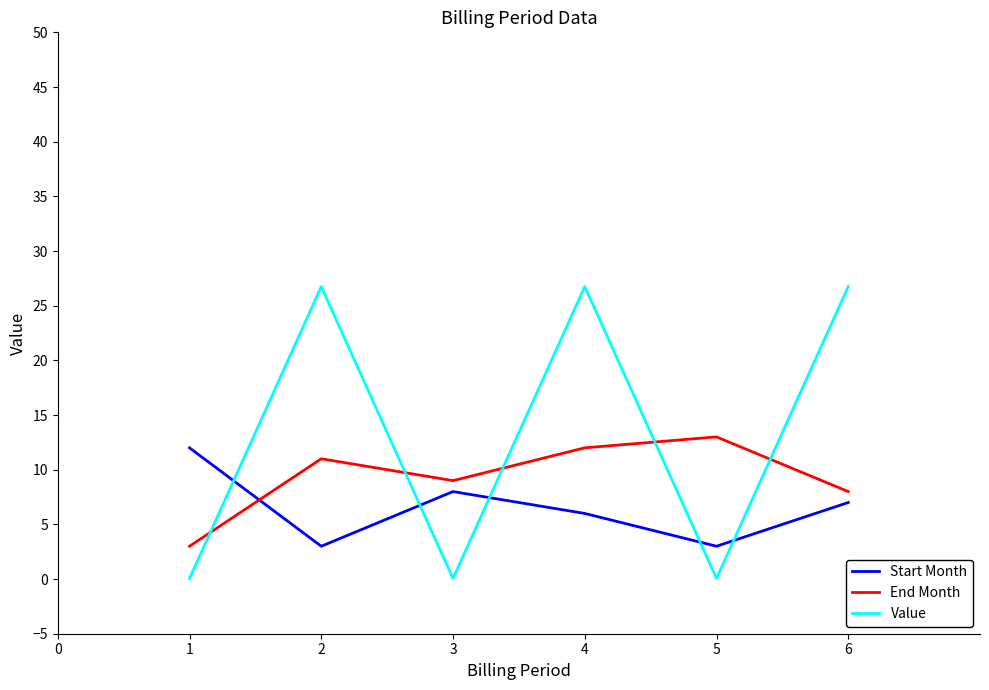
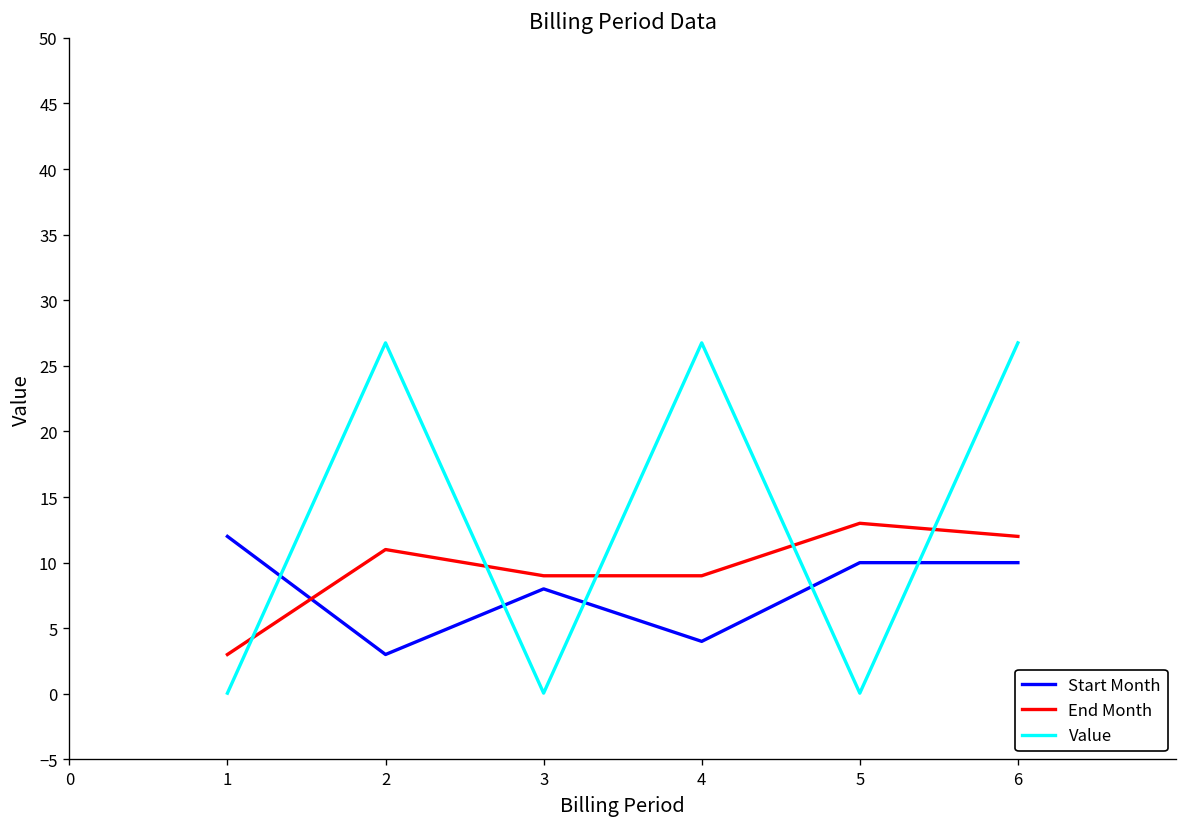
  {
    "Start Month": {
      "1": 12,
      "2": 3,
      "3": 8,
-     "4": 6,
-     "5": 3,
-     "6": 7
+     "4": 4,
+     "5": 10,
+     "6": 10
    },
    "End Month": {
      "1": 3,
      "2": 11,
      "3": 9,
-     "4": 12,
+     "4": 9,
      "5": 13,
-     "6": 8
+     "6": 12
    },
    "Value": {
      "1": 0,
      "2": 26.8,
      "3": 0,
      "4": 26.8,
      "5": 0,
      "6": 26.8
    }
  }
